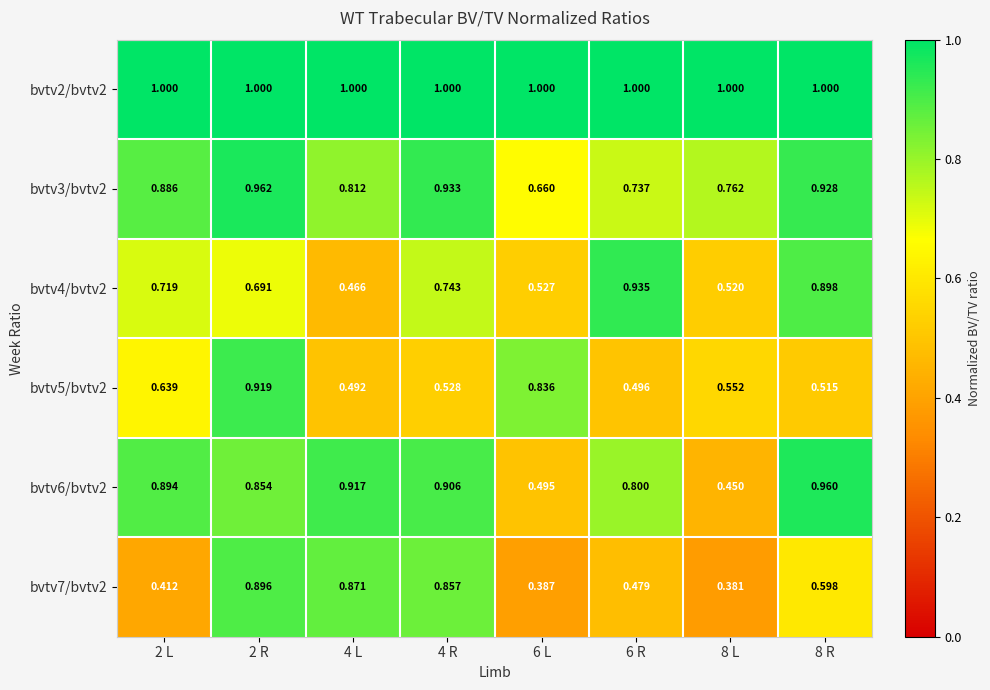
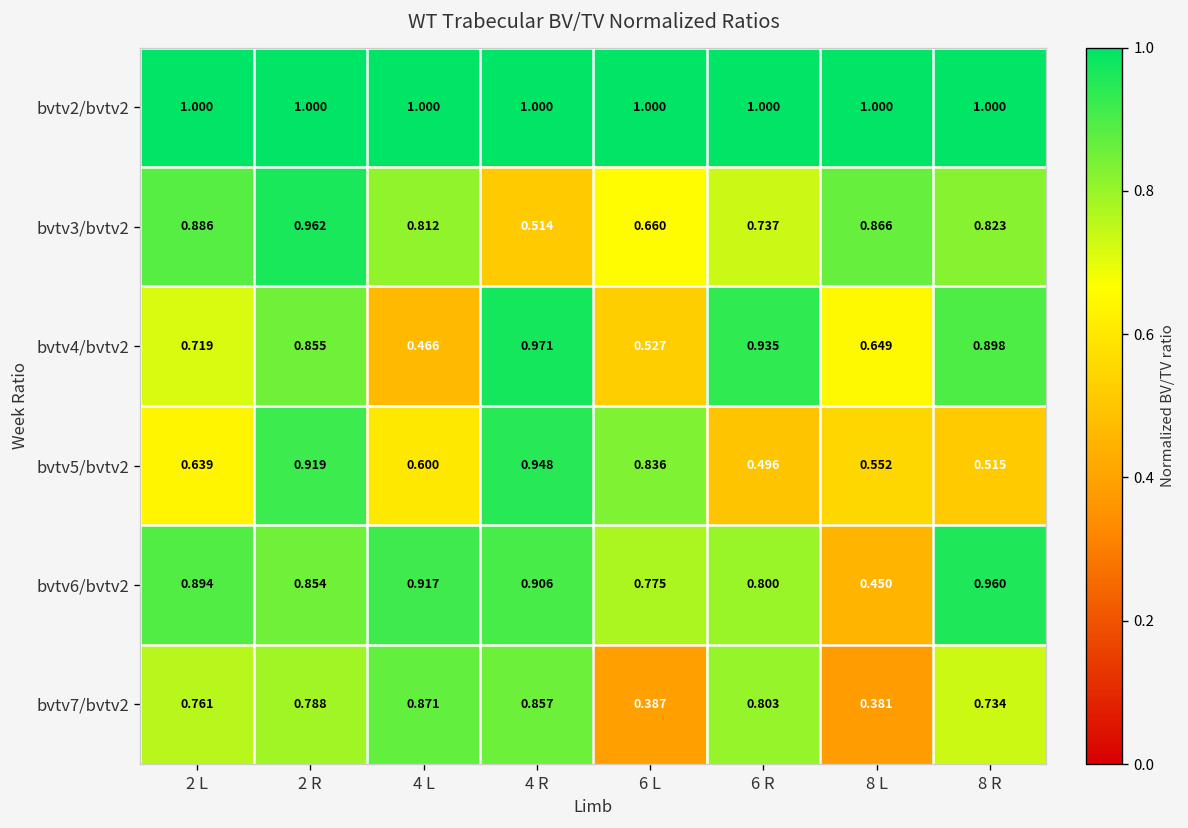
  {
    "bvtv2/bvtv2": {
      "2 L": 1.000,
      "2 R": 1.000,
      "4 L": 1.000,
      "4 R": 1.000,
      "6 L": 1.000,
      "6 R": 1.000,
      "8 L": 1.000,
      "8 R": 1.000
    },
    "bvtv3/bvtv2": {
      "2 L": 0.886,
      "2 R": 0.962,
      "4 L": 0.812,
-     "4 R": 0.933,
+     "4 R": 0.514,
      "6 L": 0.660,
      "6 R": 0.737,
-     "8 L": 0.762,
-     "8 R": 0.928
+     "8 L": 0.866,
+     "8 R": 0.823
    },
    "bvtv4/bvtv2": {
      "2 L": 0.719,
-     "2 R": 0.691,
+     "2 R": 0.855,
      "4 L": 0.466,
-     "4 R": 0.743,
+     "4 R": 0.971,
      "6 L": 0.527,
      "6 R": 0.935,
-     "8 L": 0.520,
+     "8 L": 0.649,
      "8 R": 0.898
    },
    "bvtv5/bvtv2": {
      "2 L": 0.639,
      "2 R": 0.919,
-     "4 L": 0.492,
-     "4 R": 0.528,
+     "4 L": 0.600,
+     "4 R": 0.948,
      "6 L": 0.836,
      "6 R": 0.496,
      "8 L": 0.552,
      "8 R": 0.515
    },
    "bvtv6/bvtv2": {
      "2 L": 0.894,
      "2 R": 0.854,
      "4 L": 0.917,
      "4 R": 0.906,
-     "6 L": 0.495,
+     "6 L": 0.775,
      "6 R": 0.800,
      "8 L": 0.450,
      "8 R": 0.960
    },
    "bvtv7/bvtv2": {
-     "2 L": 0.412,
-     "2 R": 0.896,
+     "2 L": 0.761,
+     "2 R": 0.788,
      "4 L": 0.871,
      "4 R": 0.857,
      "6 L": 0.387,
-     "6 R": 0.479,
+     "6 R": 0.803,
      "8 L": 0.381,
-     "8 R": 0.598
+     "8 R": 0.734
    }
  }
